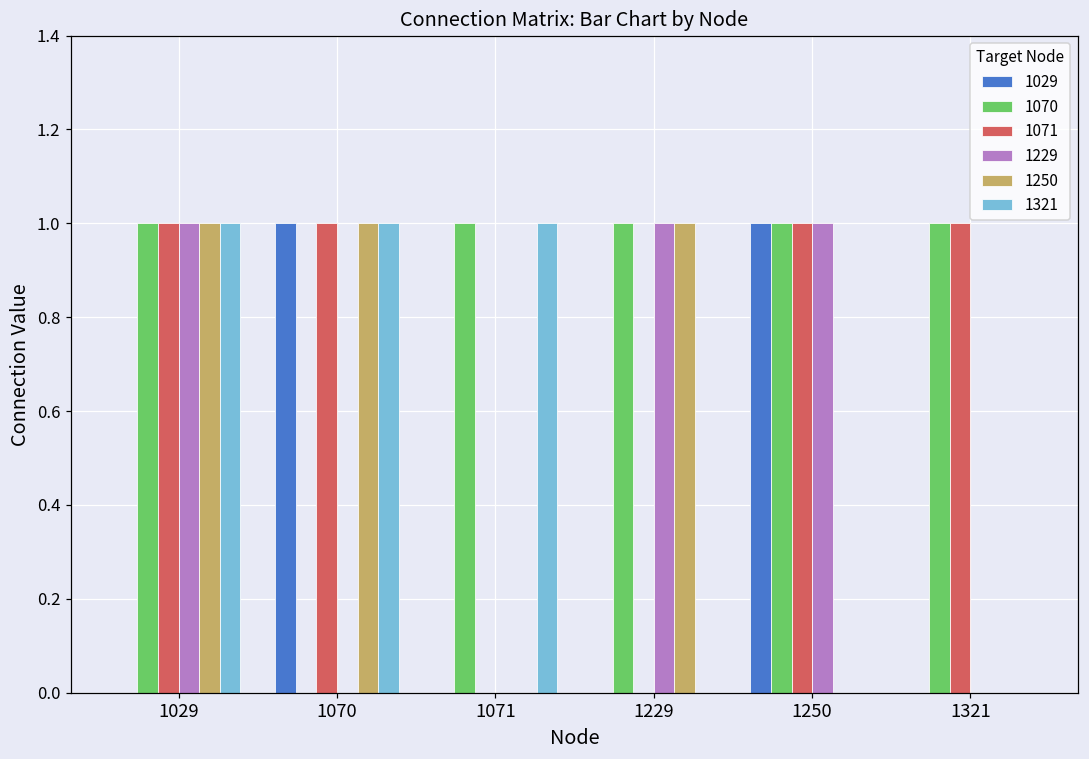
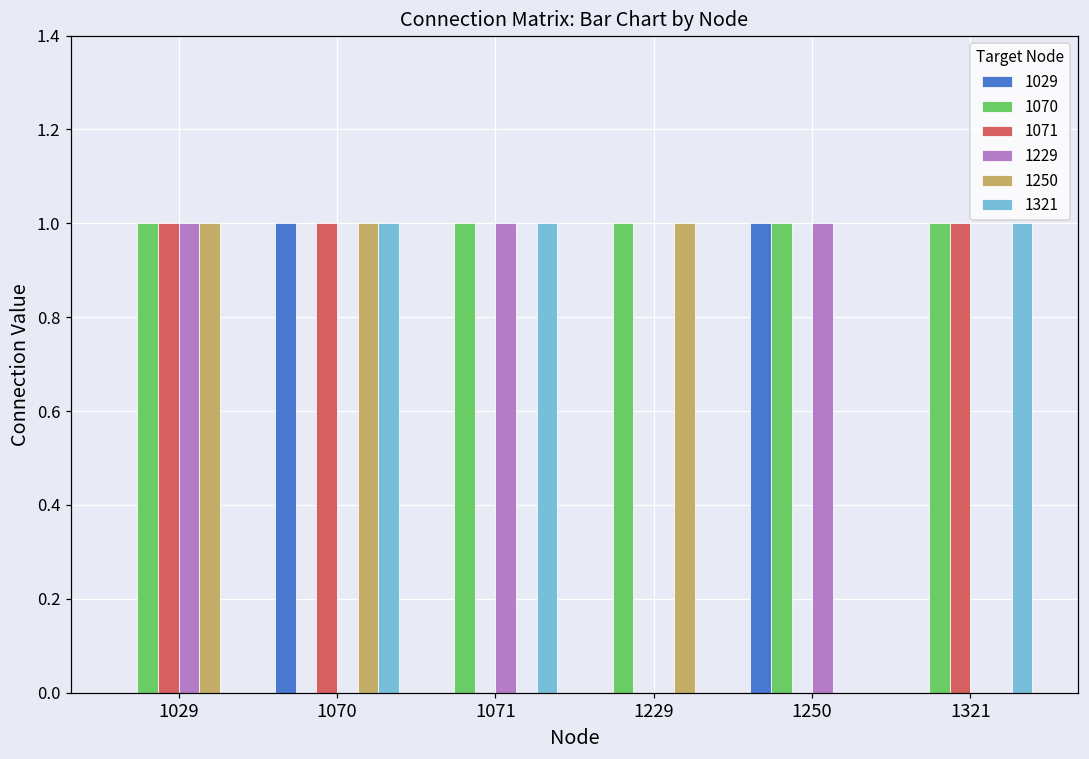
  {
    "1029": {
      "1029": 0,
      "1070": 1,
      "1071": 0,
      "1229": 0,
      "1250": 1,
      "1321": 0
    },
    "1070": {
      "1029": 1,
      "1070": 0,
      "1071": 1,
      "1229": 1,
      "1250": 1,
      "1321": 1
    },
    "1071": {
      "1029": 1,
      "1070": 1,
      "1071": 0,
      "1229": 0,
-     "1250": 1,
+     "1250": 0,
      "1321": 1
    },
    "1229": {
      "1029": 1,
      "1070": 0,
-     "1071": 0,
-     "1229": 1,
+     "1071": 1,
+     "1229": 0,
      "1250": 1,
      "1321": 0
    },
    "1250": {
      "1029": 1,
      "1070": 1,
      "1071": 0,
      "1229": 1,
      "1250": 0,
      "1321": 0
    },
    "1321": {
-     "1029": 1,
+     "1029": 0,
      "1070": 1,
      "1071": 1,
      "1229": 0,
      "1250": 0,
-     "1321": 0
+     "1321": 1
    }
  }
